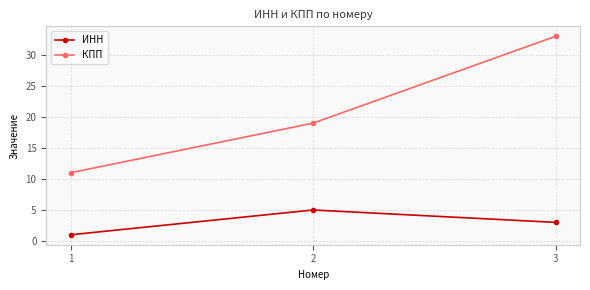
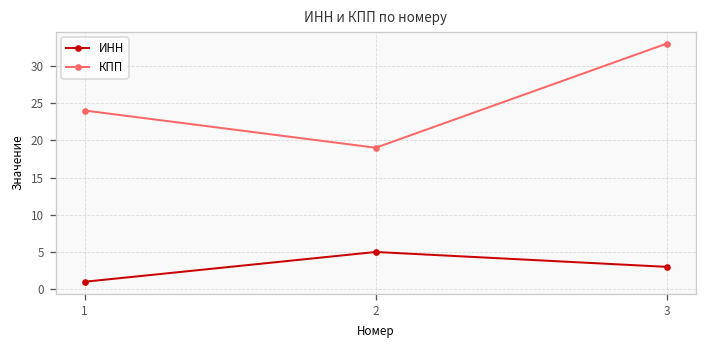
  {
    "ИНН": {
      "1": 1,
      "2": 5,
      "3": 3
    },
    "КПП": {
-     "1": 11,
+     "1": 24,
      "2": 19,
      "3": 33
    }
  }
